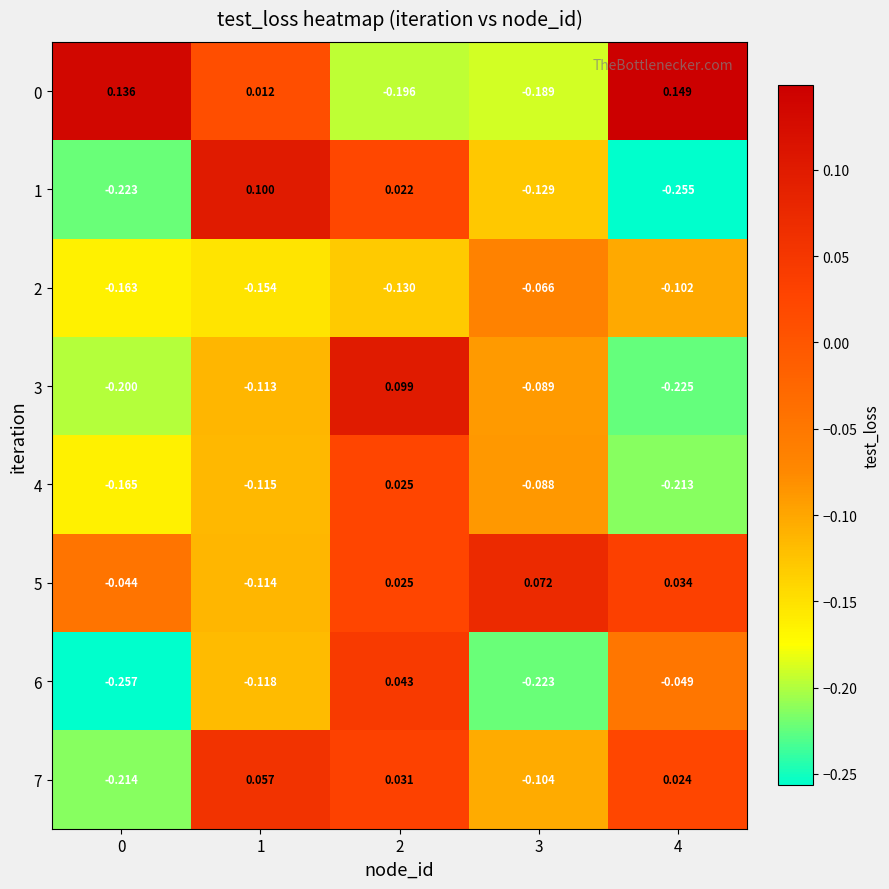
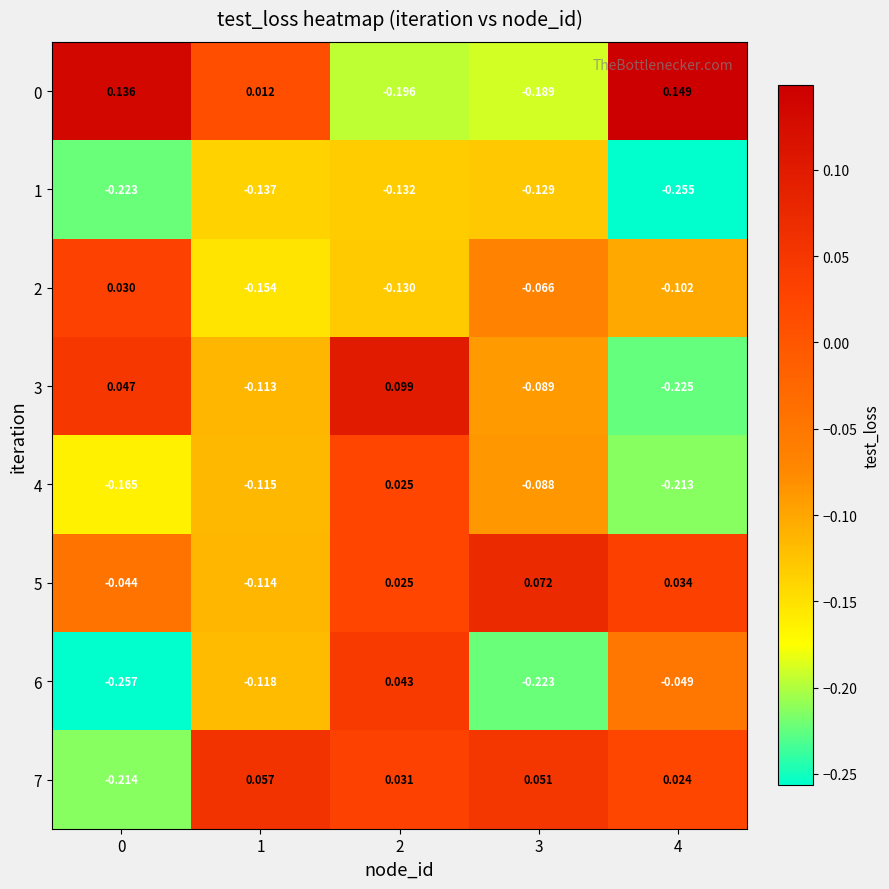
  {
    "0": {
      "0": 0.136,
      "1": 0.012,
      "2": -0.196,
      "3": -0.189
    },
    "1": {
      "0": -0.223,
-     "1": 0.100,
-     "2": 0.022,
+     "1": -0.137,
+     "2": -0.132,
      "3": -0.129,
      "4": -0.255
    },
    "2": {
-     "0": -0.163,
+     "0": 0.030,
      "1": -0.154,
      "2": -0.130,
      "3": -0.066,
      "4": -0.102
    },
    "3": {
-     "0": -0.200,
+     "0": 0.047,
      "1": -0.113,
      "2": 0.099,
      "3": -0.089,
      "4": -0.225
    },
    "4": {
      "0": -0.165,
      "1": -0.115,
      "2": 0.025,
      "3": -0.088,
      "4": -0.213
    },
    "5": {
      "0": -0.044,
      "1": -0.114,
      "2": 0.025,
      "3": 0.072,
      "4": 0.034
    },
    "6": {
      "0": -0.257,
      "1": -0.118,
      "2": 0.043,
      "3": -0.223,
      "4": -0.049
    },
    "7": {
      "0": -0.214,
      "1": 0.057,
      "2": 0.031,
-     "3": -0.104,
+     "3": 0.051,
      "4": 0.024
    }
  }
